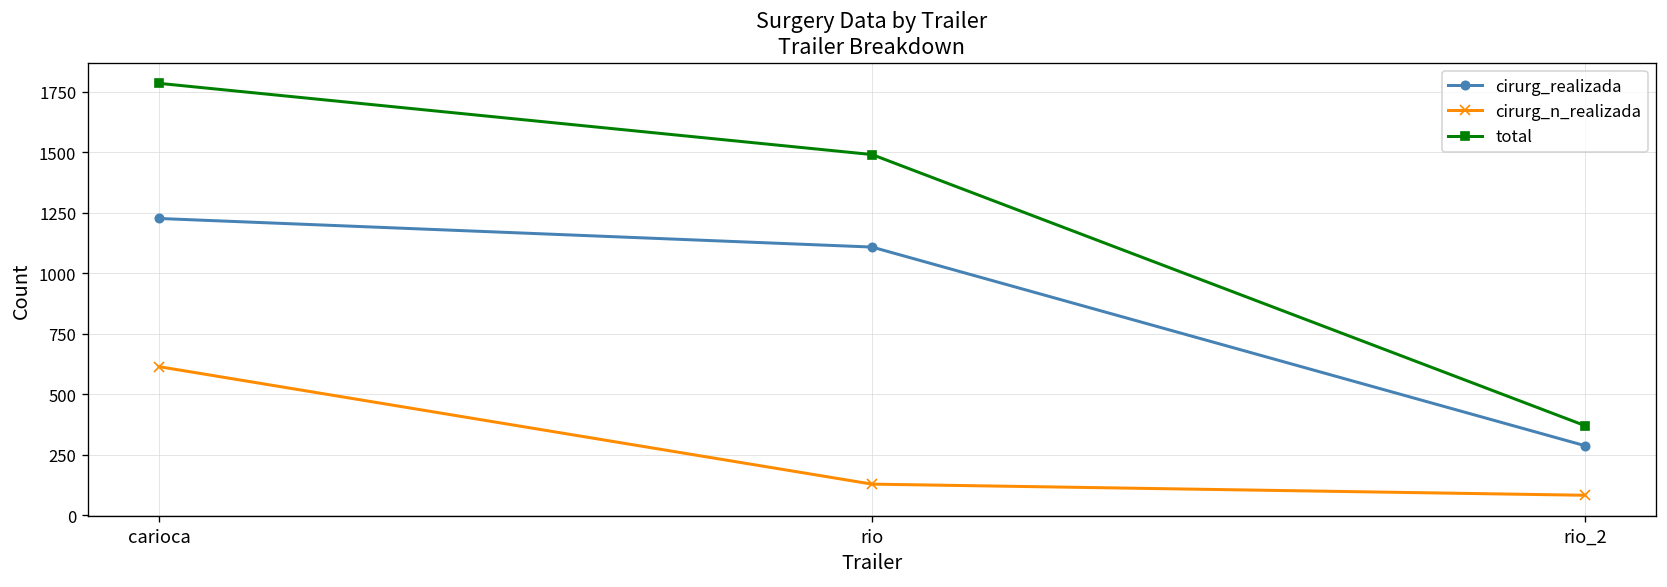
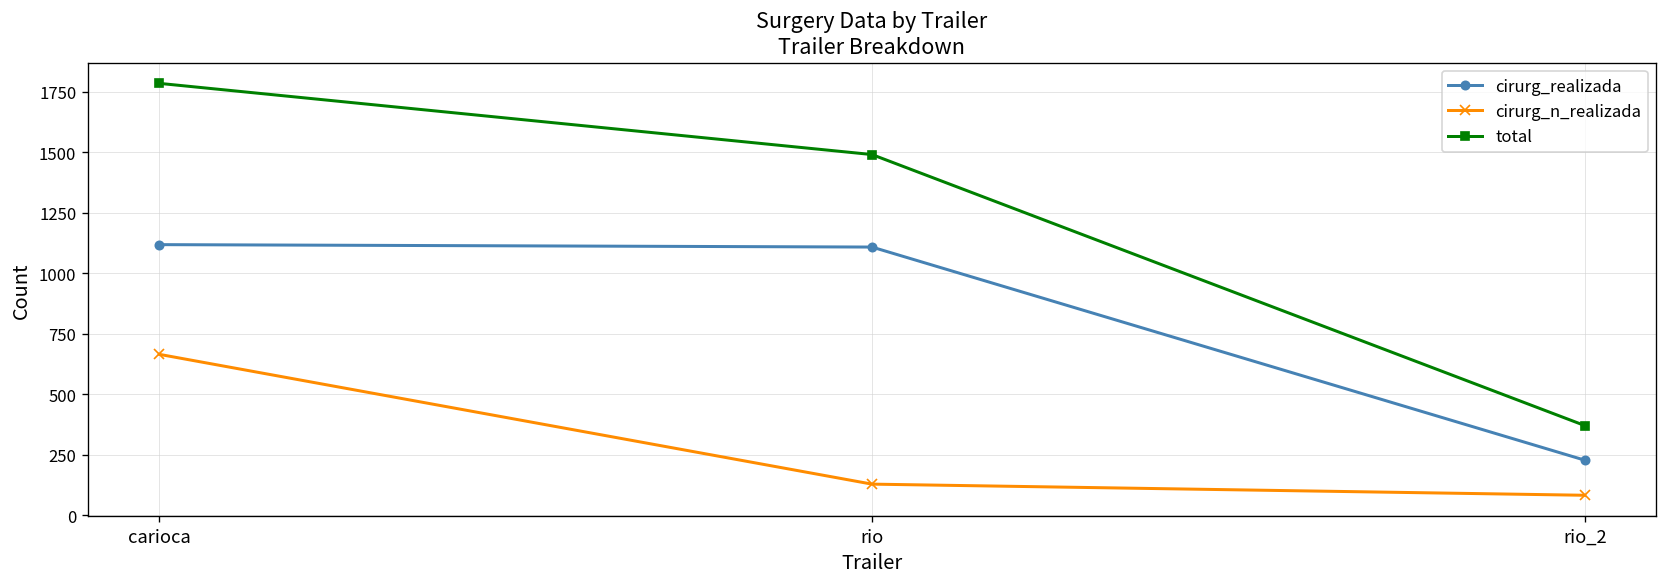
  {
    "cirurg_realizada": {
-     "carioca": 1230,
+     "carioca": 1120,
      "rio": 1110,
-     "rio_2": 290
+     "rio_2": 230
    },
    "cirurg_n_realizada": {
-     "carioca": 610,
+     "carioca": 670,
      "rio": 130,
      "rio_2": 80
    },
    "total": {
      "carioca": 1780,
      "rio": 1490,
      "rio_2": 370
    }
  }
